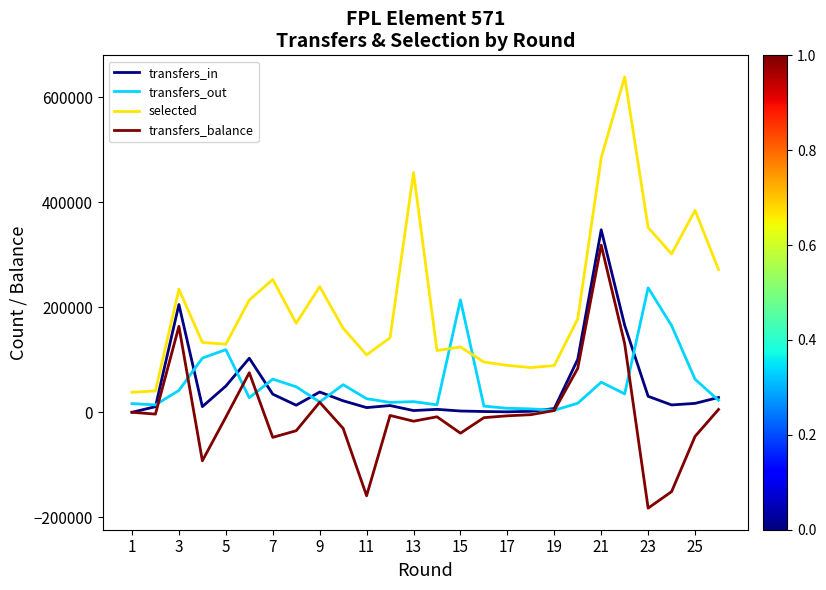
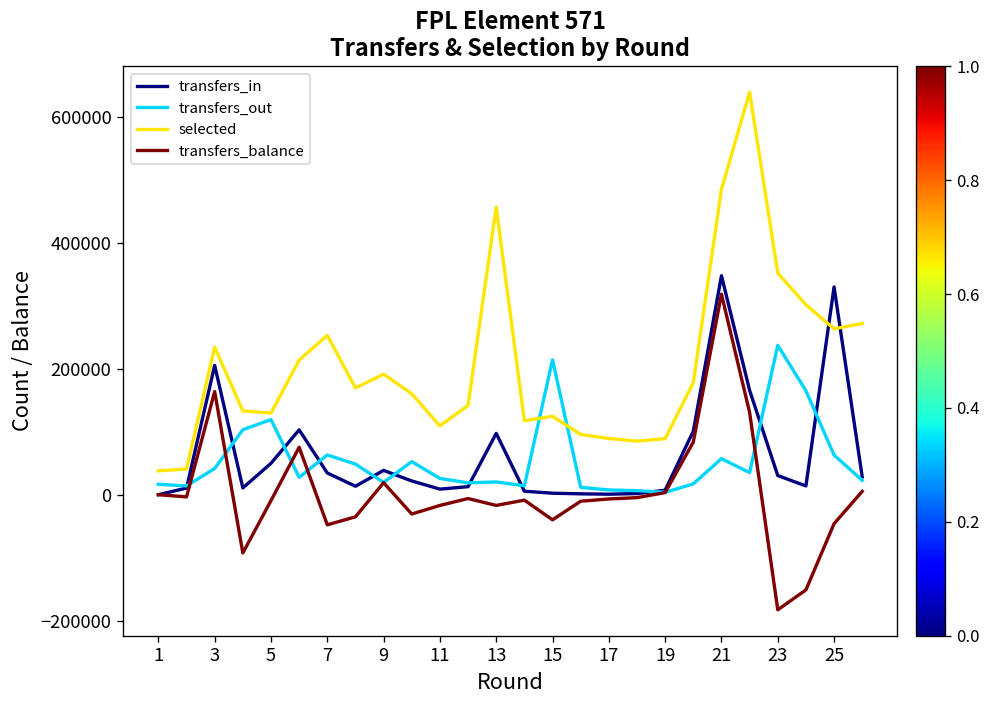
  {
    "transfers_in": {
      "3": 210000,
      "5": 50000,
      "7": 30000,
      "9": 40000,
      "11": 10000,
-     "13": 0,
+     "13": 100000,
      "15": 0,
      "17": 0,
      "21": 350000,
      "23": 30000,
-     "25": 20000
+     "25": 330000
    },
    "transfers_out": {
      "1": 20000,
      "3": 40000,
      "5": 120000,
      "7": 60000,
      "11": 30000,
      "13": 20000,
      "15": 210000,
      "17": 10000,
      "21": 60000,
      "23": 240000,
      "25": 60000
    },
    "selected": {
      "1": 40000,
      "3": 230000,
      "5": 130000,
      "7": 250000,
-     "9": 240000,
+     "9": 190000,
      "11": 110000,
      "13": 460000,
      "15": 120000,
      "17": 90000,
      "19": 90000,
      "21": 480000,
      "23": 350000,
-     "25": 380000
+     "25": 260000
    },
    "transfers_balance": {
      "3": 160000,
      "5": -10000,
      "7": -50000,
-     "11": -160000,
+     "11": -20000,
      "13": -20000,
      "15": -40000,
      "17": -10000,
      "21": 320000,
      "23": -180000,
      "25": -50000
    }
  }
